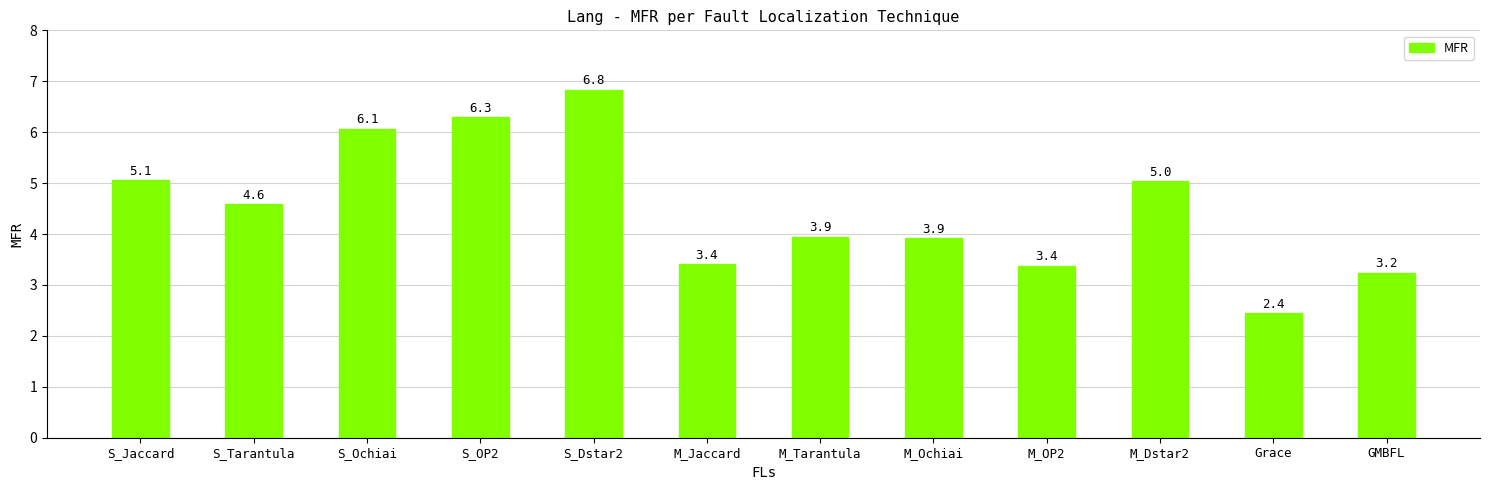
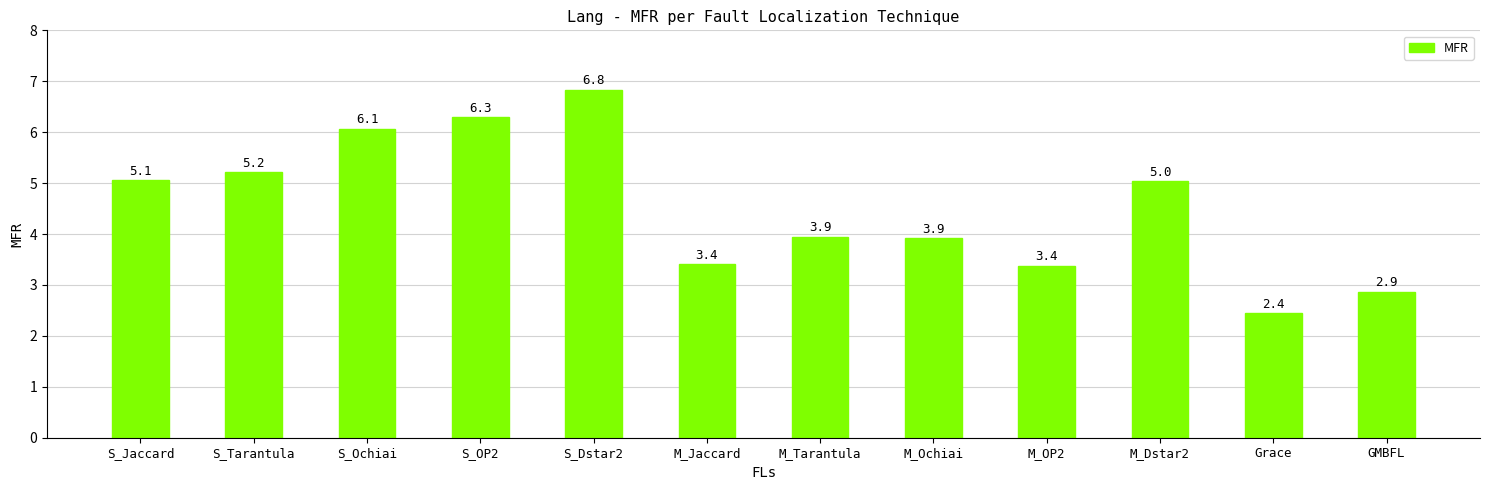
  {
    "S_Jaccard": 5.1,
-   "S_Tarantula": 4.6,
+   "S_Tarantula": 5.2,
    "S_Ochiai": 6.1,
    "S_OP2": 6.3,
    "S_Dstar2": 6.8,
    "M_Jaccard": 3.4,
    "M_Tarantula": 3.9,
    "M_Ochiai": 3.9,
    "M_OP2": 3.4,
    "M_Dstar2": 5.0,
    "Grace": 2.4,
-   "GMBFL": 3.2
+   "GMBFL": 2.9
  }
